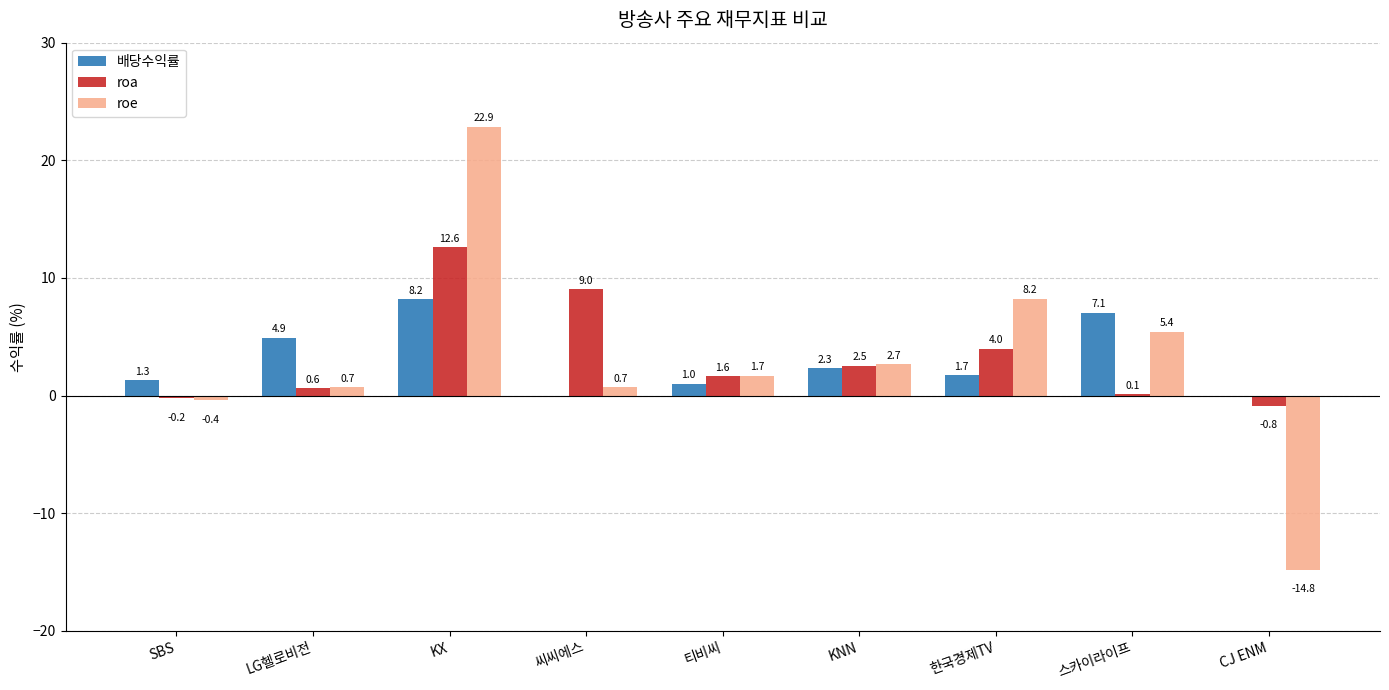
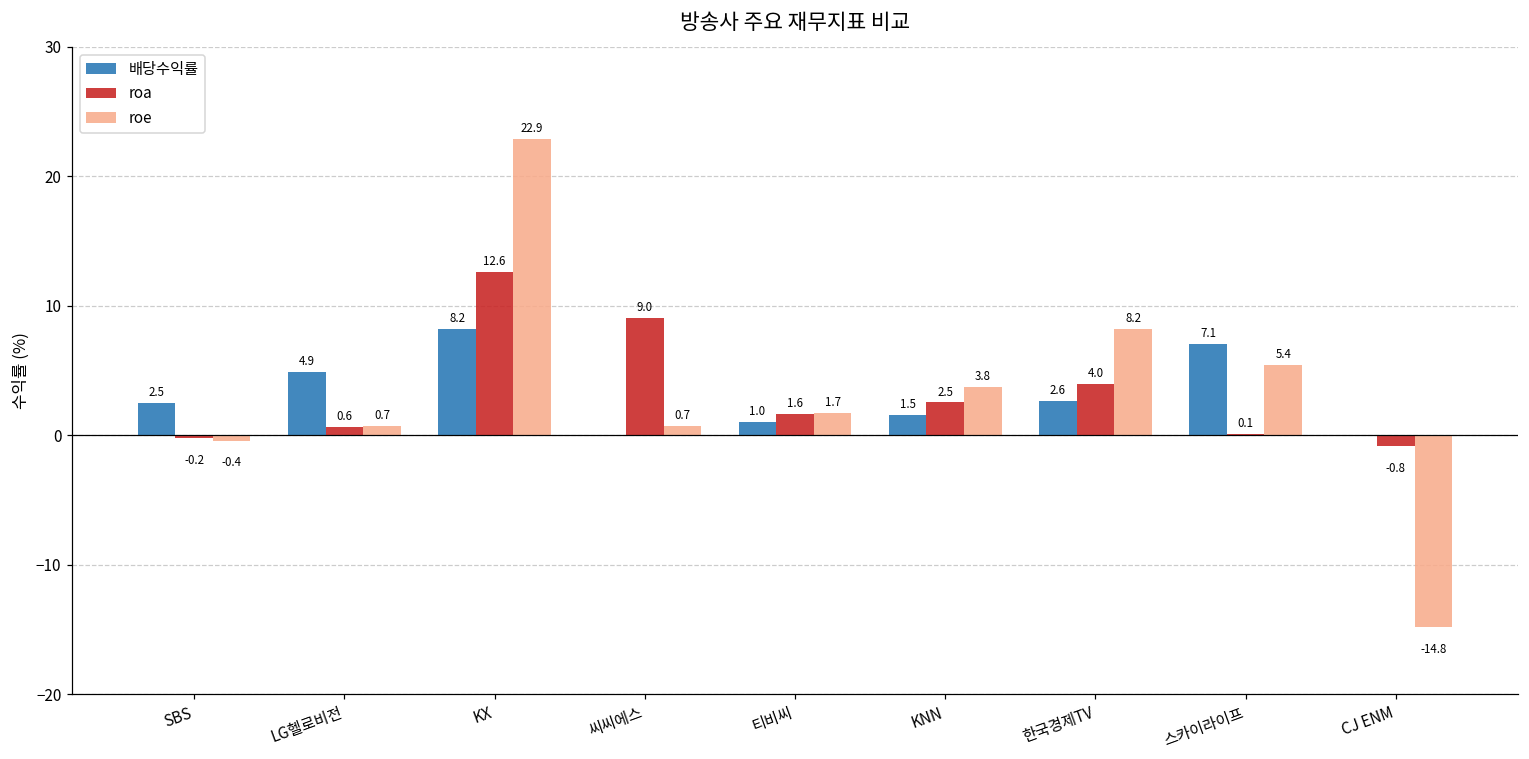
  {
    "배당수익률": {
-     "SBS": 1.3,
+     "SBS": 2.5,
      "LG헬로비전": 4.9,
      "KX": 8.2,
      "티비씨": 1.0,
-     "KNN": 2.3,
-     "한국경제TV": 1.7,
+     "KNN": 1.5,
+     "한국경제TV": 2.6,
      "스카이라이프": 7.1
    },
    "roa": {
      "SBS": -0.2,
      "LG헬로비전": 0.6,
      "KX": 12.6,
      "씨씨에스": 9.0,
      "티비씨": 1.6,
      "KNN": 2.5,
      "한국경제TV": 4.0,
      "스카이라이프": 0.1,
      "CJ ENM": -0.8
    },
    "roe": {
      "SBS": -0.4,
      "LG헬로비전": 0.7,
      "KX": 22.9,
      "씨씨에스": 0.7,
      "티비씨": 1.7,
-     "KNN": 2.7,
+     "KNN": 3.8,
      "한국경제TV": 8.2,
      "스카이라이프": 5.4,
      "CJ ENM": -14.8
    }
  }
